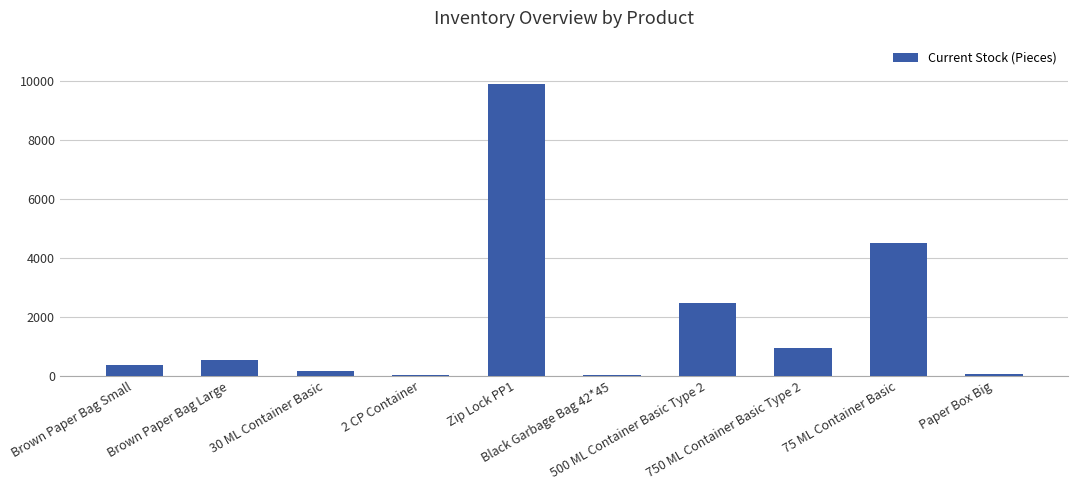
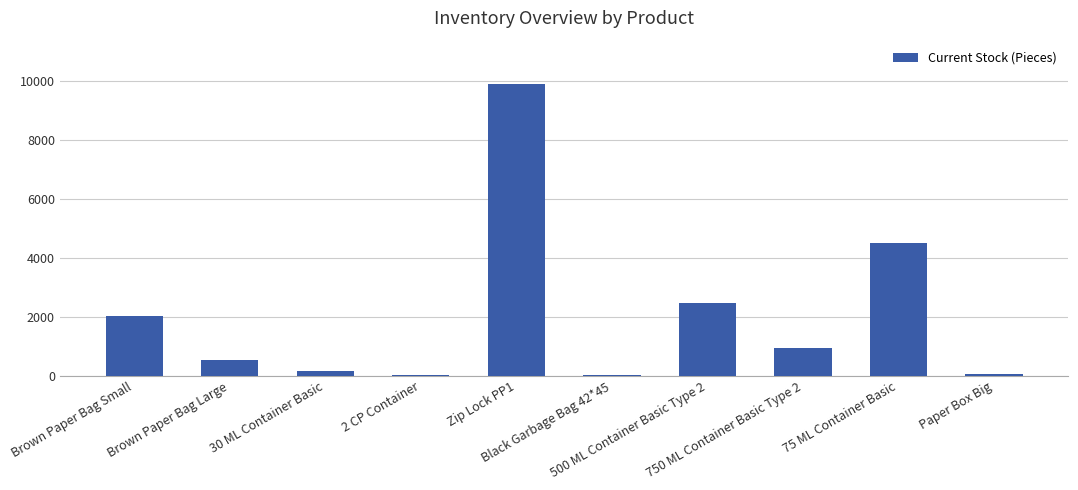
  {
-   "Brown Paper Bag Small": 400,
+   "Brown Paper Bag Small": 2000,
    "Brown Paper Bag Large": 500,
    "30 ML Container Basic": 200,
    "Zip Lock PP1": 9900,
    "500 ML Container Basic Type 2": 2500,
    "750 ML Container Basic Type 2": 1000,
    "75 ML Container Basic": 4500
  }
